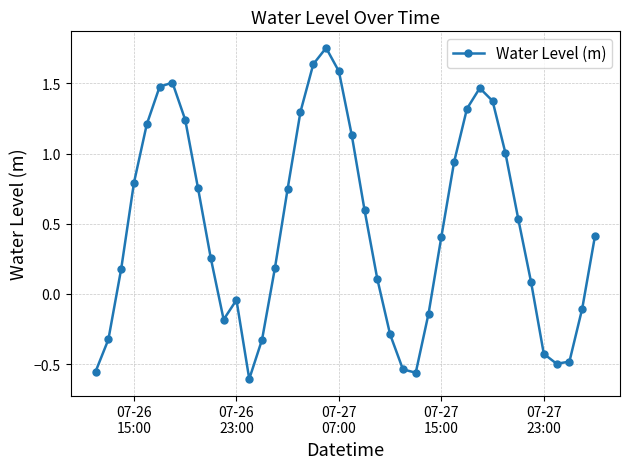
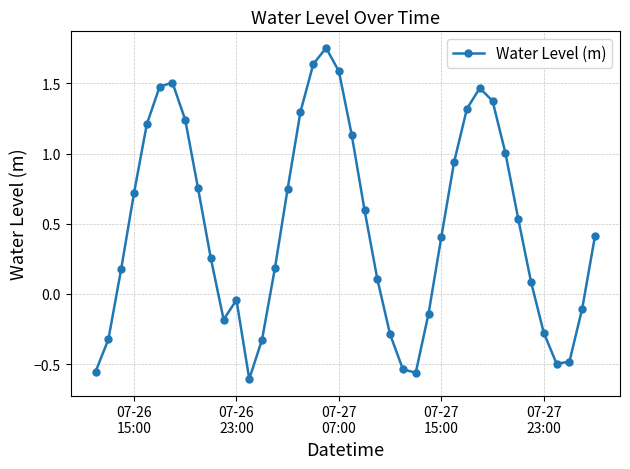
  {
-   "07-26 15:00": 0.79,
+   "07-26 15:00": 0.72,
    "07-26 23:00": -0.04,
    "07-27 07:00": 1.59,
    "07-27 15:00": 0.41,
-   "07-27 23:00": -0.43
+   "07-27 23:00": -0.28
  }
